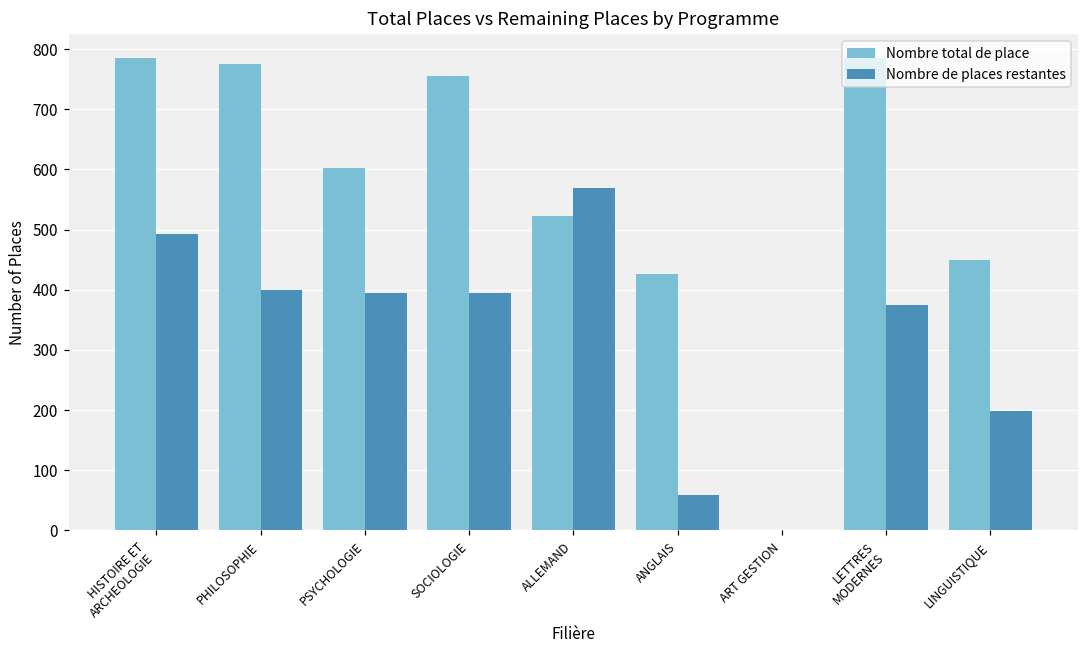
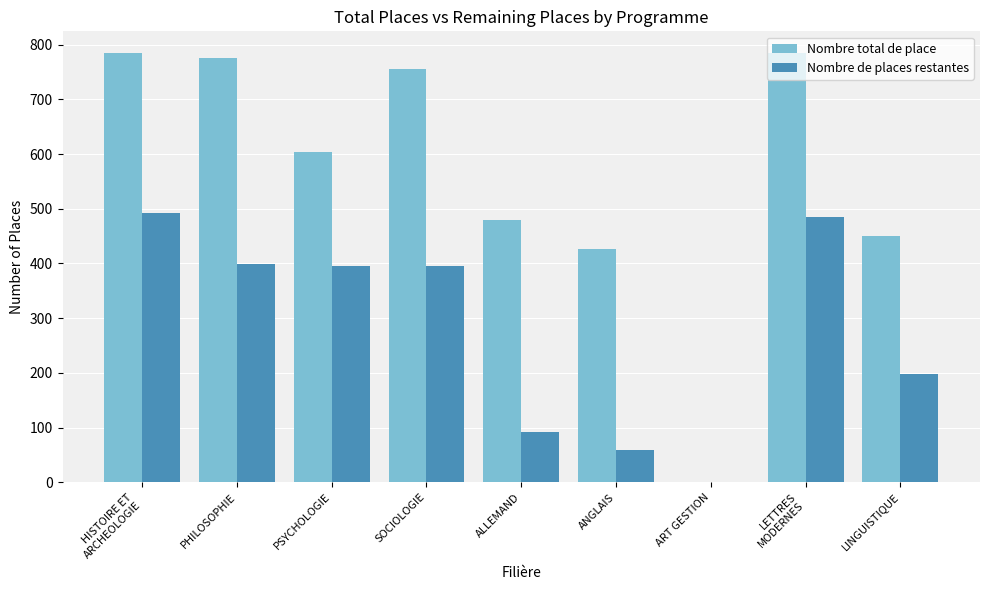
  {
    "Nombre total de place": {
      "HISTOIRE ET ARCHEOLOGIE": 790,
      "PHILOSOPHIE": 780,
      "PSYCHOLOGIE": 600,
      "SOCIOLOGIE": 760,
-     "ALLEMAND": 520,
+     "ALLEMAND": 480,
      "ANGLAIS": 430,
      "ART GESTION": 0,
      "LINGUISTIQUE": 450
    },
    "Nombre de places restantes": {
      "HISTOIRE ET ARCHEOLOGIE": 490,
      "PHILOSOPHIE": 400,
      "PSYCHOLOGIE": 400,
      "SOCIOLOGIE": 400,
-     "ALLEMAND": 570,
+     "ALLEMAND": 90,
      "ANGLAIS": 60,
      "ART GESTION": 0,
-     "LETTRES MODERNES": 370,
+     "LETTRES MODERNES": 490,
      "LINGUISTIQUE": 200
    }
  }
